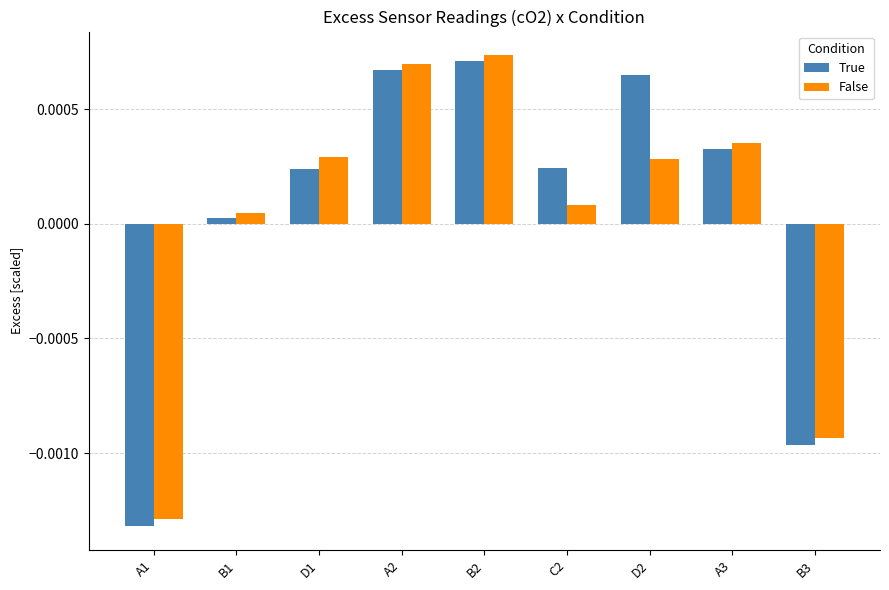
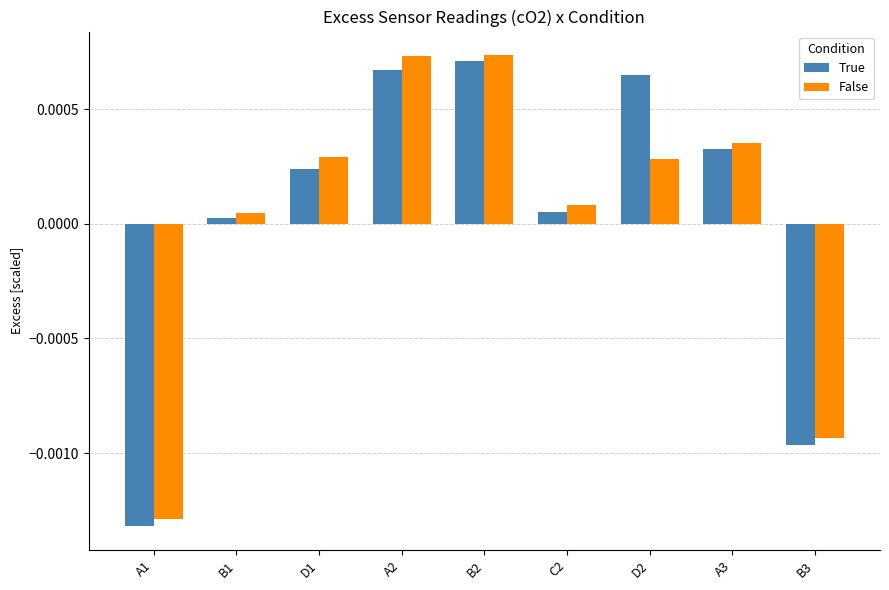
  {
    "True": {
      "A1": -0.00132,
      "B1": 0.00002,
      "D1": 0.00024,
      "A2": 0.00067,
      "B2": 0.00071,
-     "C2": 0.00024,
+     "C2": 0.00005,
      "D2": 0.00065,
      "A3": 0.00032,
      "B3": -0.00097
    },
    "False": {
      "A1": -0.00129,
      "B1": 0.00005,
      "D1": 0.00029,
-     "A2": 0.00069,
+     "A2": 0.00073,
      "B2": 0.00074,
      "C2": 0.00008,
      "D2": 0.00028,
      "A3": 0.00035,
      "B3": -0.00094
    }
  }
